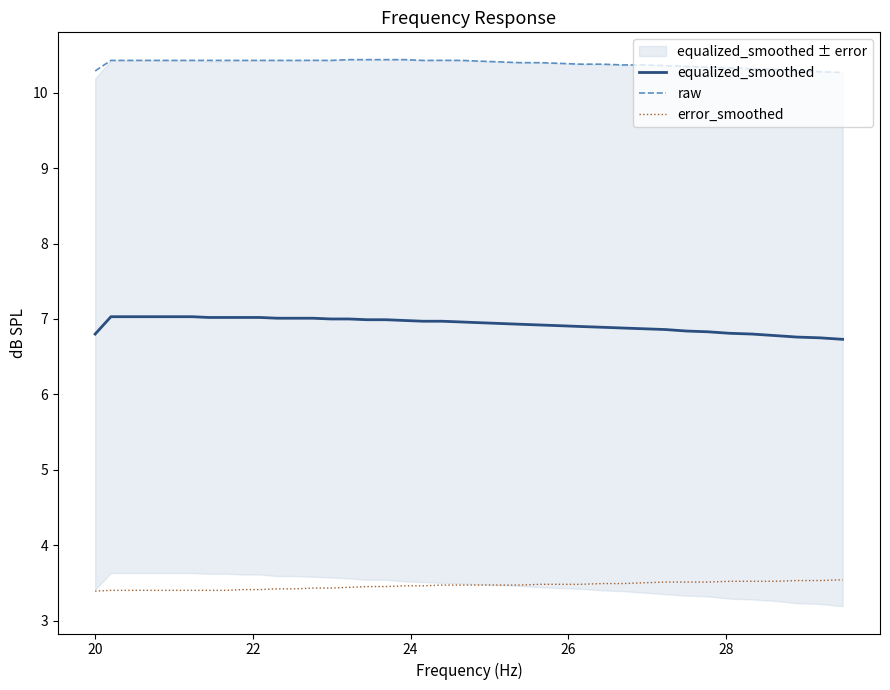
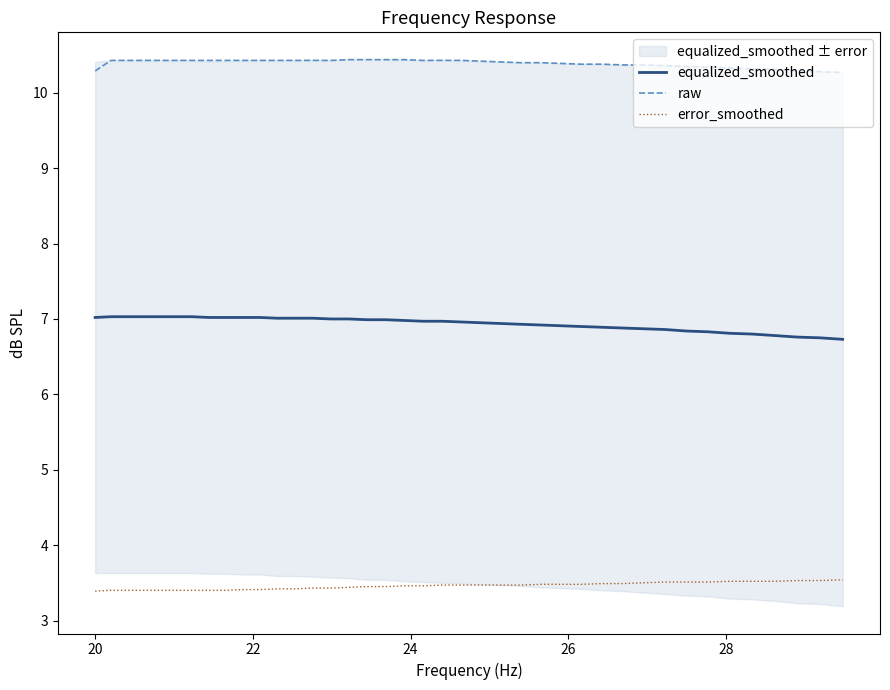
  {
    "equalized_smoothed": {
-     "20": 6.8
+     "20": 7.0
    },
    "raw": {
      "20": 10.3
    },
    "error_smoothed": {
      "20": 3.4
    }
  }
